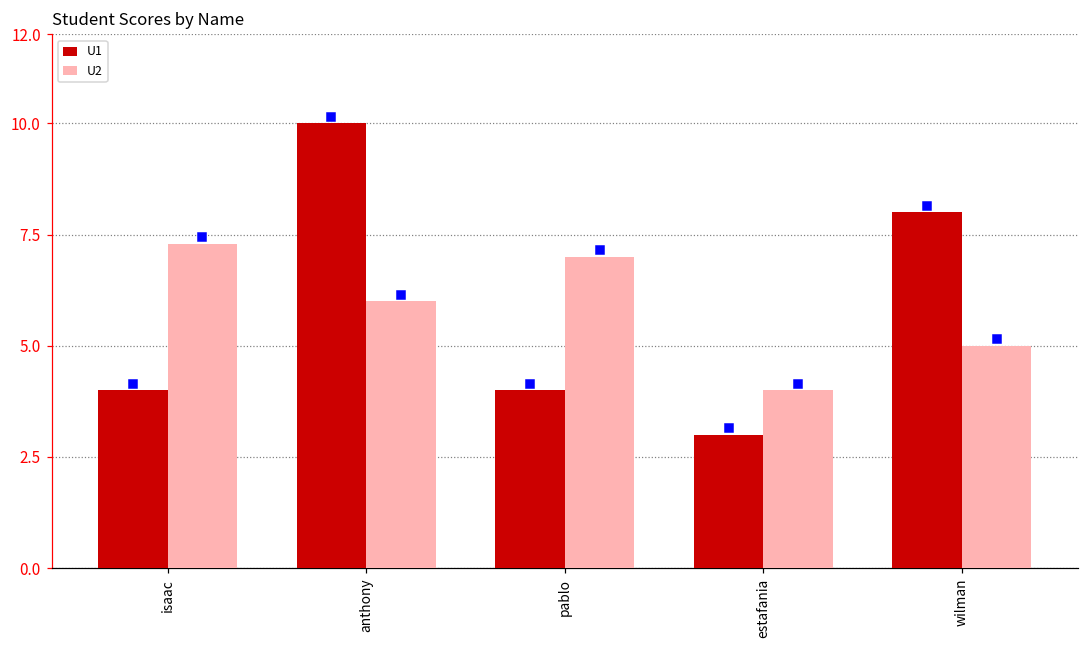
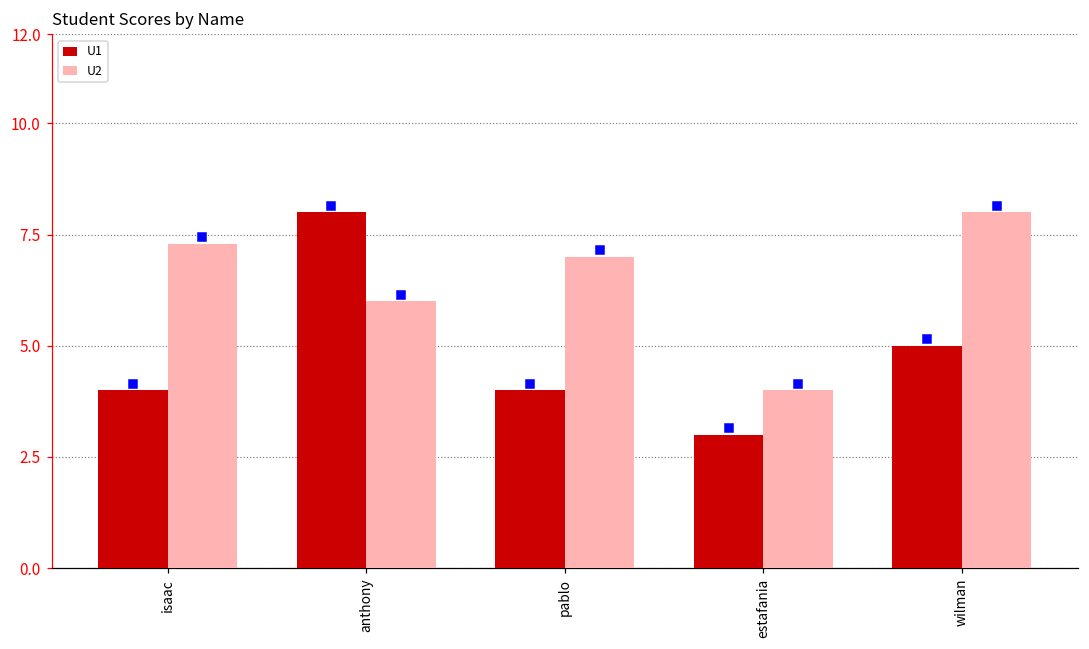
  {
    "U1": {
      "isaac": 4,
-     "anthony": 10,
+     "anthony": 8,
      "pablo": 4,
      "estafania": 3,
-     "wilman": 8
+     "wilman": 5
    },
    "U2": {
      "isaac": 7.3,
      "anthony": 6,
      "pablo": 7,
      "estafania": 4,
-     "wilman": 5
+     "wilman": 8
    }
  }
